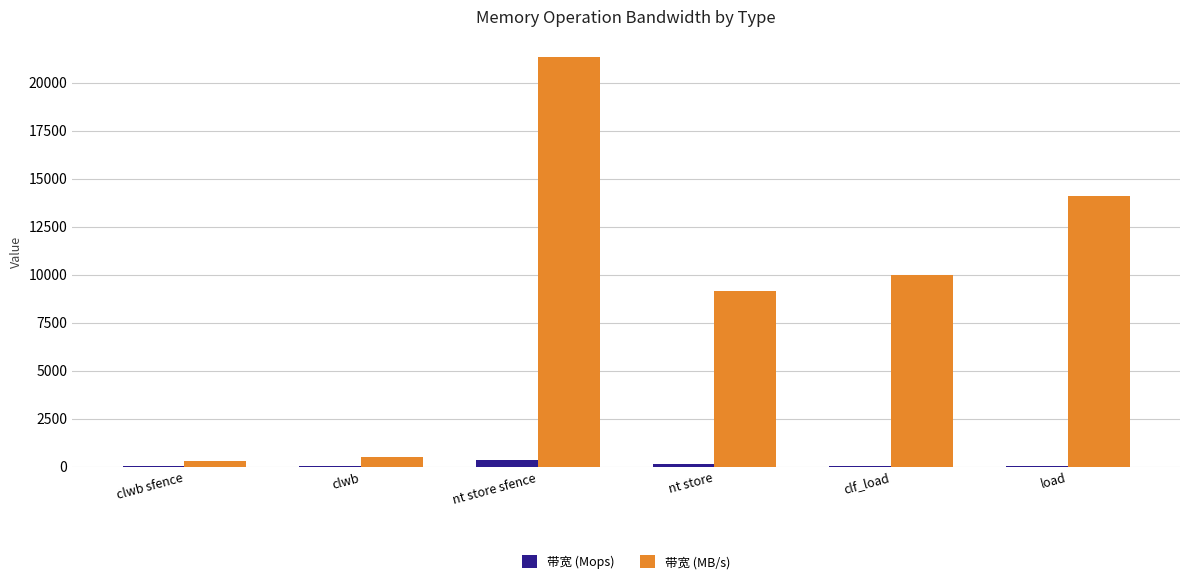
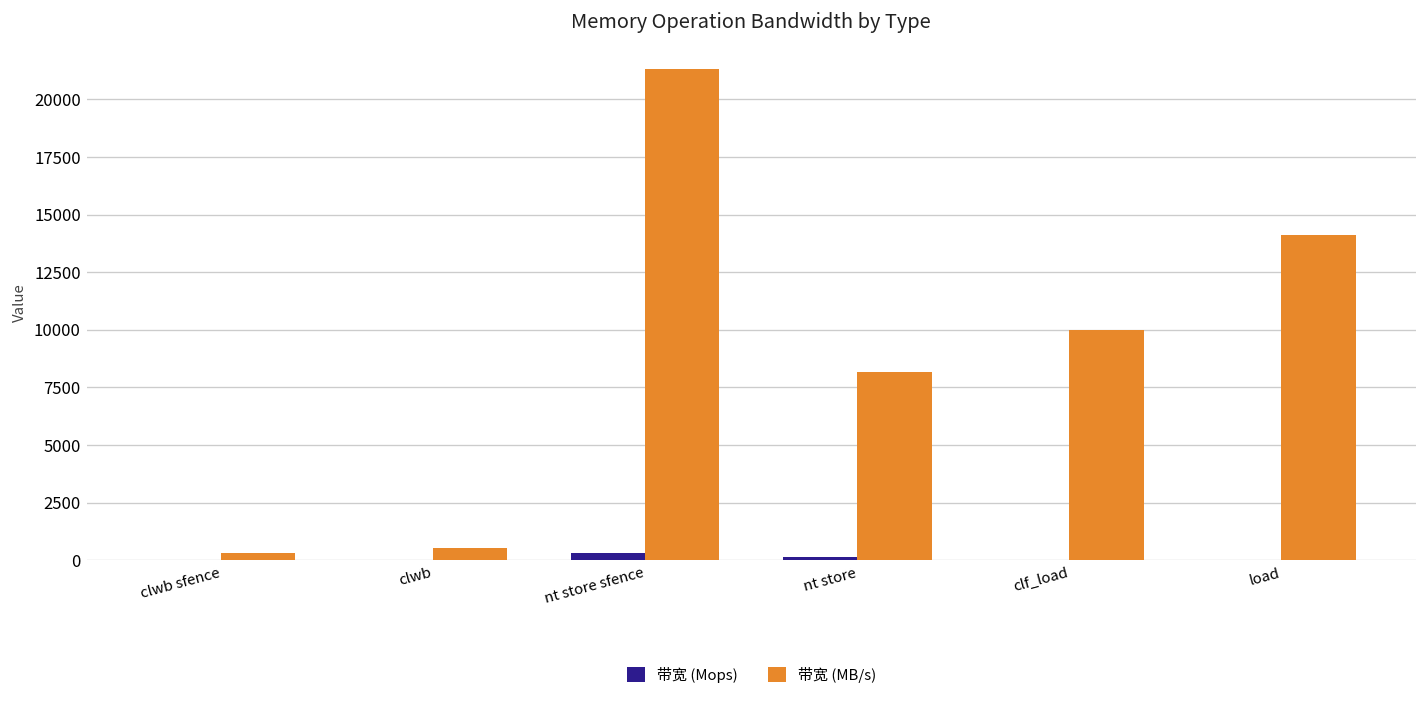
  {
    "带宽 (Mops)": {
      "nt store sfence": 300,
      "nt store": 100
    },
    "带宽 (MB/s)": {
      "clwb sfence": 300,
      "clwb": 500,
      "nt store sfence": 21300,
-     "nt store": 9100,
+     "nt store": 8200,
      "clf_load": 10000,
      "load": 14100
    }
  }
